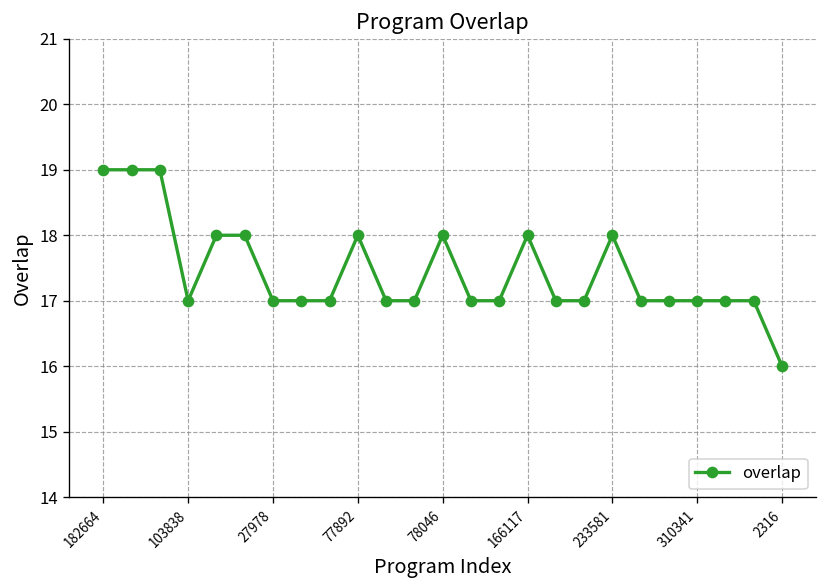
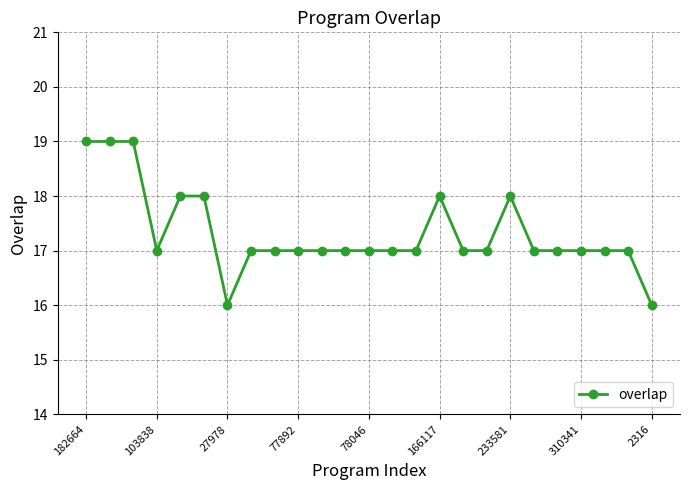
  {
    "182664": 19,
    "103838": 17,
-   "27978": 17,
-   "77892": 18,
-   "78046": 18,
+   "27978": 16,
+   "77892": 17,
+   "78046": 17,
    "166117": 18,
    "233581": 18,
    "310341": 17,
    "2316": 16
  }
